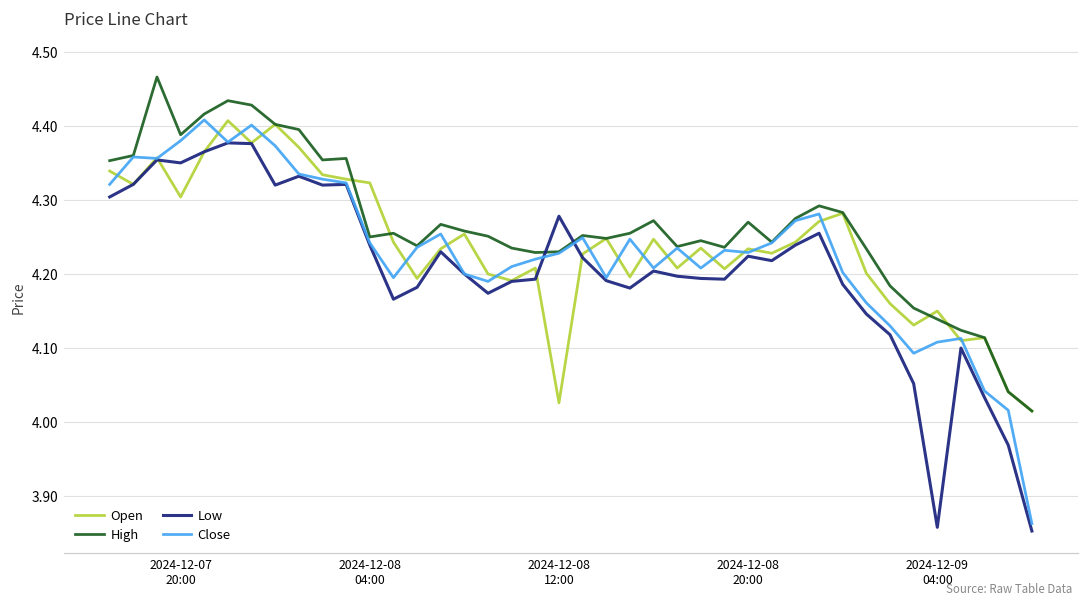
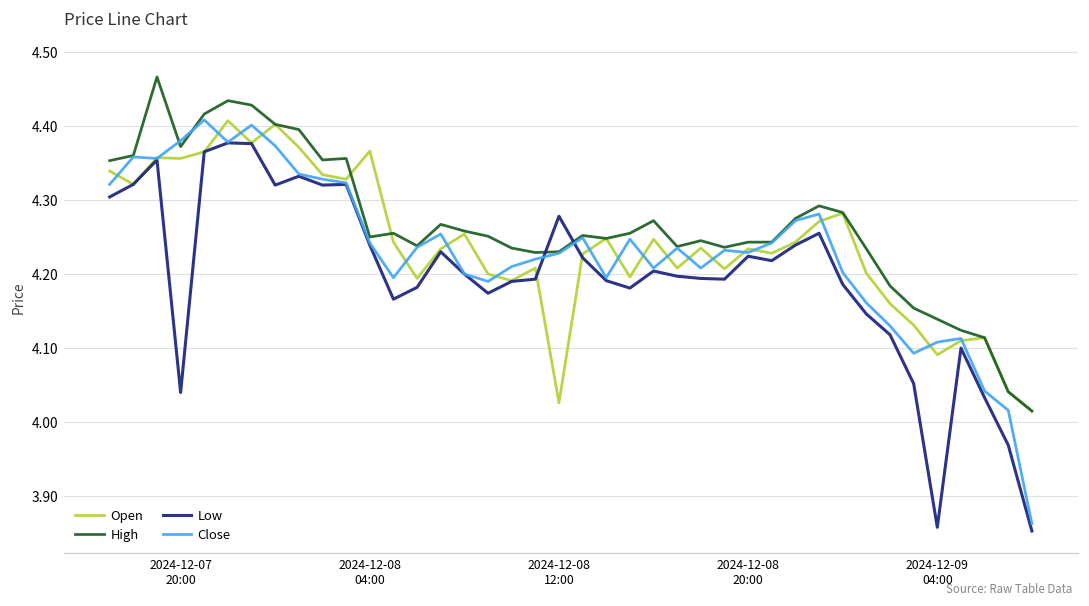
  {
    "Open": {
-     "2024-12-07 20:00": 4.30,
-     "2024-12-08 04:00": 4.32,
+     "2024-12-07 20:00": 4.36,
+     "2024-12-08 04:00": 4.37,
      "2024-12-08 12:00": 4.03,
      "2024-12-08 20:00": 4.23,
-     "2024-12-09 04:00": 4.15
+     "2024-12-09 04:00": 4.09
    },
    "High": {
-     "2024-12-07 20:00": 4.39,
+     "2024-12-07 20:00": 4.37,
      "2024-12-08 04:00": 4.25,
-     "2024-12-08 20:00": 4.27,
+     "2024-12-08 20:00": 4.24,
      "2024-12-09 04:00": 4.14
    },
    "Low": {
-     "2024-12-07 20:00": 4.35,
+     "2024-12-07 20:00": 4.04,
      "2024-12-08 12:00": 4.28,
      "2024-12-08 20:00": 4.22,
      "2024-12-09 04:00": 3.86
    },
    "Close": {
      "2024-12-07 20:00": 4.38,
      "2024-12-08 20:00": 4.23,
      "2024-12-09 04:00": 4.11
    }
  }
